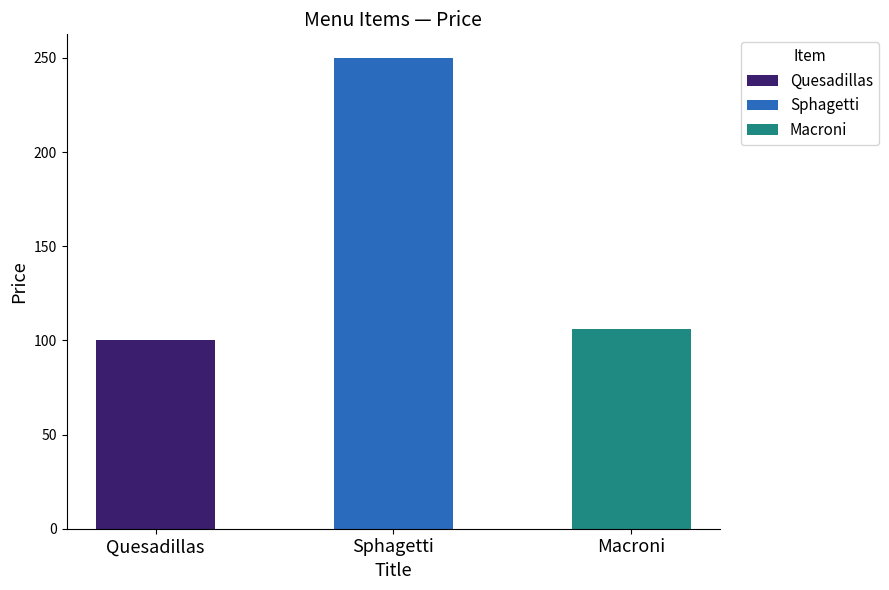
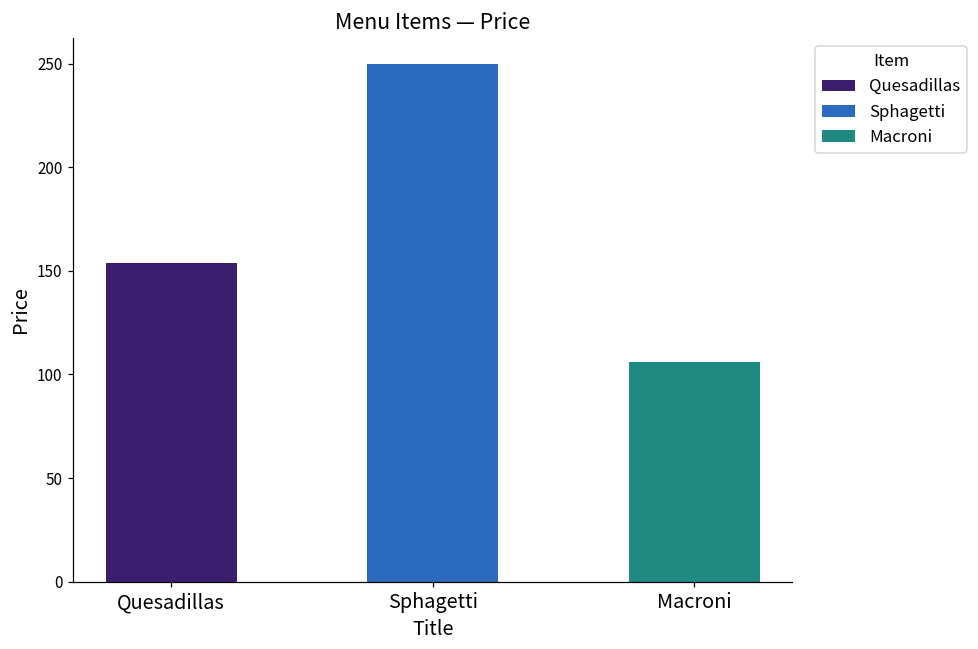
  {
-   "Quesadillas": 100,
+   "Quesadillas": 154,
    "Sphagetti": 250,
    "Macroni": 106
  }
